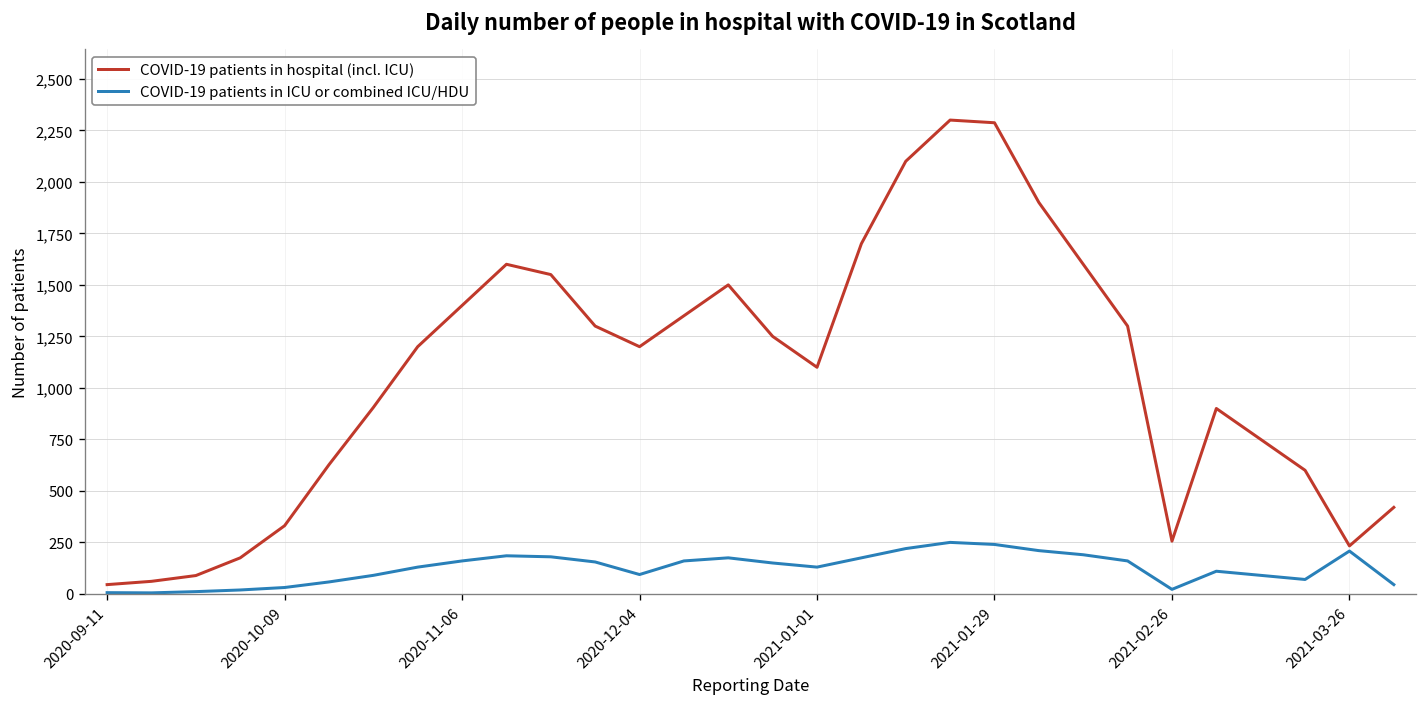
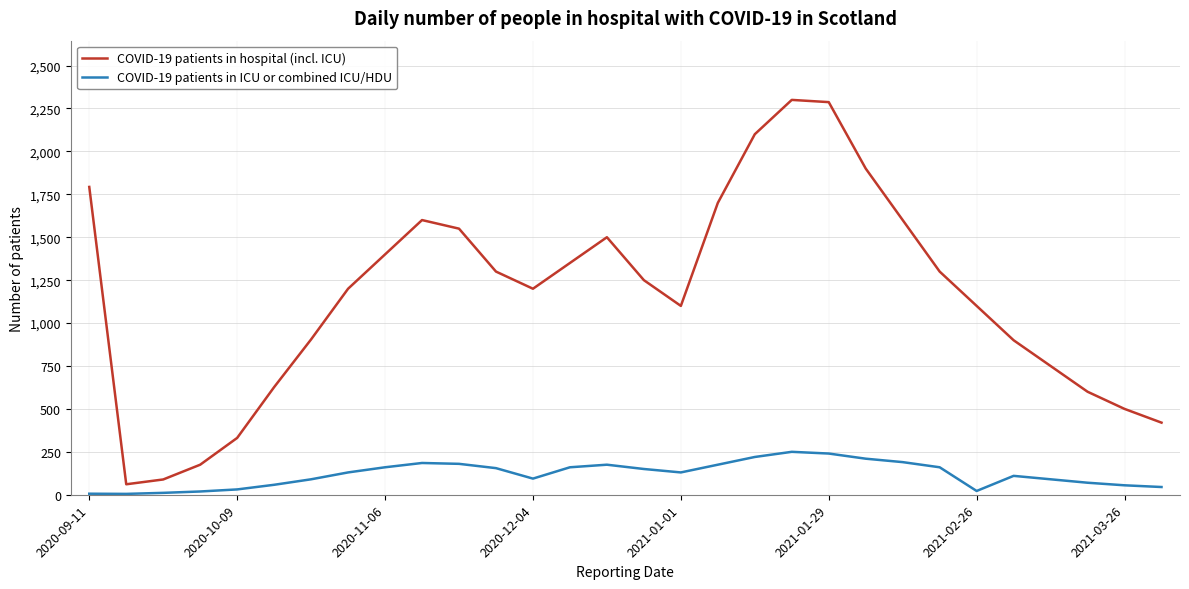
  {
    "COVID-19 patients in hospital (incl. ICU)": {
-     "2020-09-11": "50",
+     "2020-09-11": "1,790",
      "2020-10-09": "330",
      "2020-11-06": "1,400",
      "2020-12-04": "1,200",
      "2021-01-01": "1,100",
      "2021-01-29": "2,290",
-     "2021-02-26": "260",
-     "2021-03-26": "230"
+     "2021-02-26": "1,100",
+     "2021-03-26": "500"
    },
    "COVID-19 patients in ICU or combined ICU/HDU": {
      "2020-09-11": "10",
      "2020-10-09": "30",
      "2020-11-06": "160",
      "2020-12-04": "90",
      "2021-01-01": "130",
      "2021-01-29": "240",
      "2021-02-26": "20",
-     "2021-03-26": "210"
+     "2021-03-26": "60"
    }
  }
